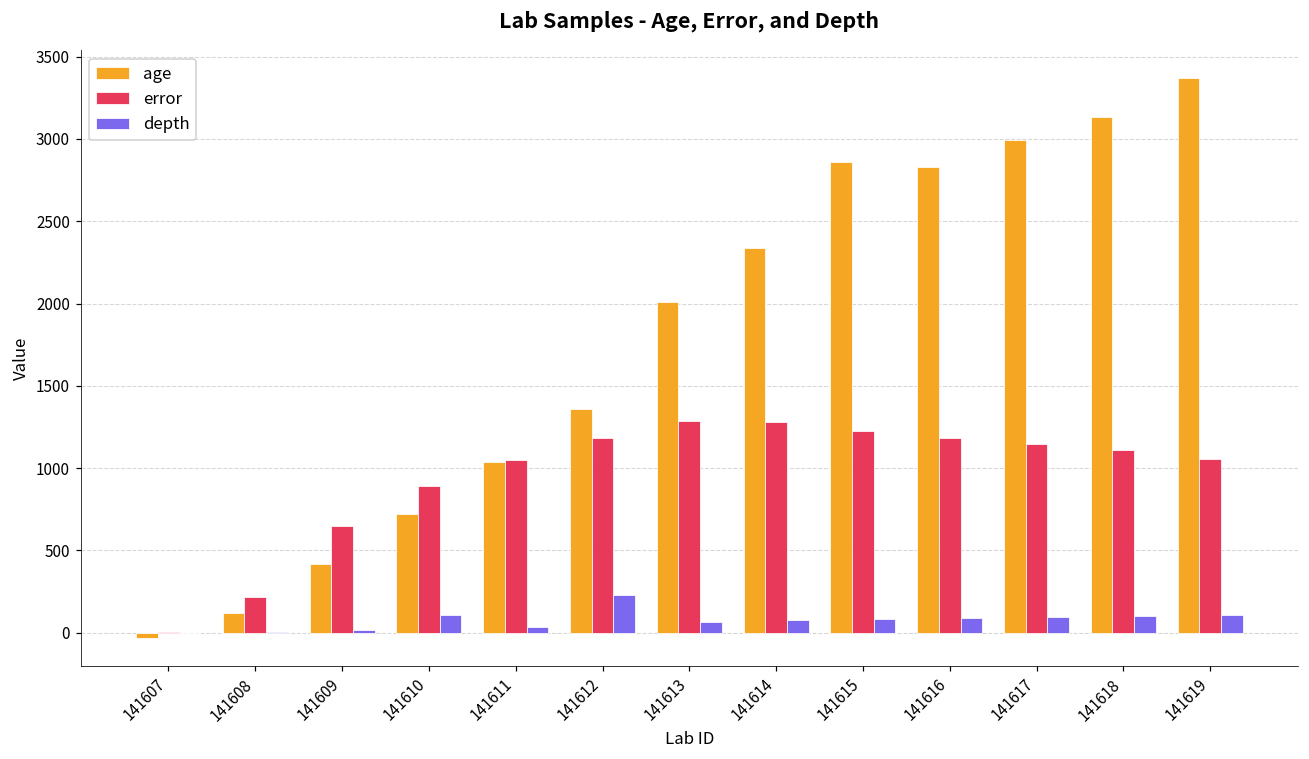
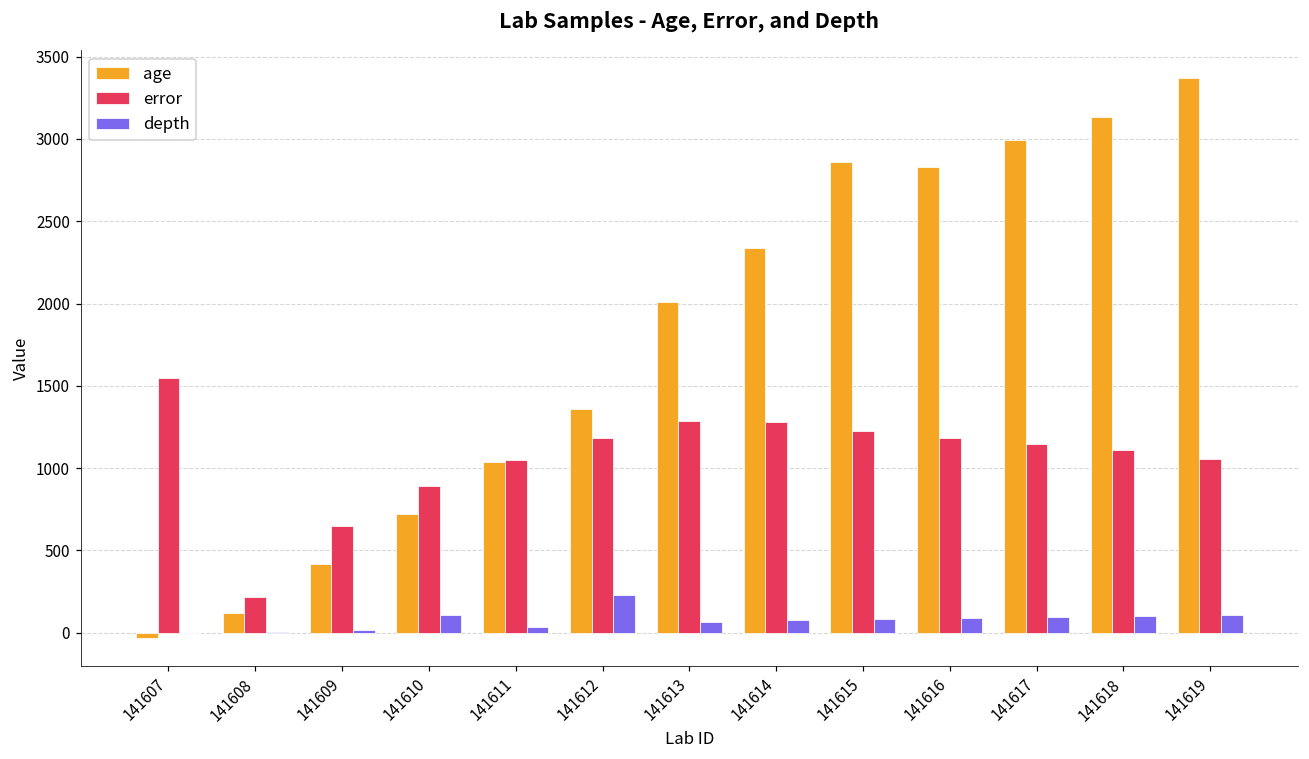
  {
    "age": {
      "141607": -30,
      "141608": 120,
      "141609": 420,
      "141610": 720,
      "141611": 1040,
      "141612": 1360,
      "141613": 2010,
      "141614": 2340,
      "141615": 2860,
      "141616": 2830,
      "141617": 2990,
      "141618": 3140,
      "141619": 3370
    },
    "error": {
-     "141607": 0,
+     "141607": 1550,
      "141608": 220,
      "141609": 650,
      "141610": 890,
      "141611": 1050,
      "141612": 1180,
      "141613": 1280,
      "141614": 1280,
      "141615": 1220,
      "141616": 1180,
      "141617": 1150,
      "141618": 1110,
      "141619": 1060
    },
    "depth": {
      "141607": 0,
      "141610": 110,
      "141611": 40,
      "141612": 230,
      "141613": 70,
      "141614": 80,
      "141615": 90,
      "141616": 90,
      "141617": 100,
      "141618": 100,
      "141619": 110
    }
  }
